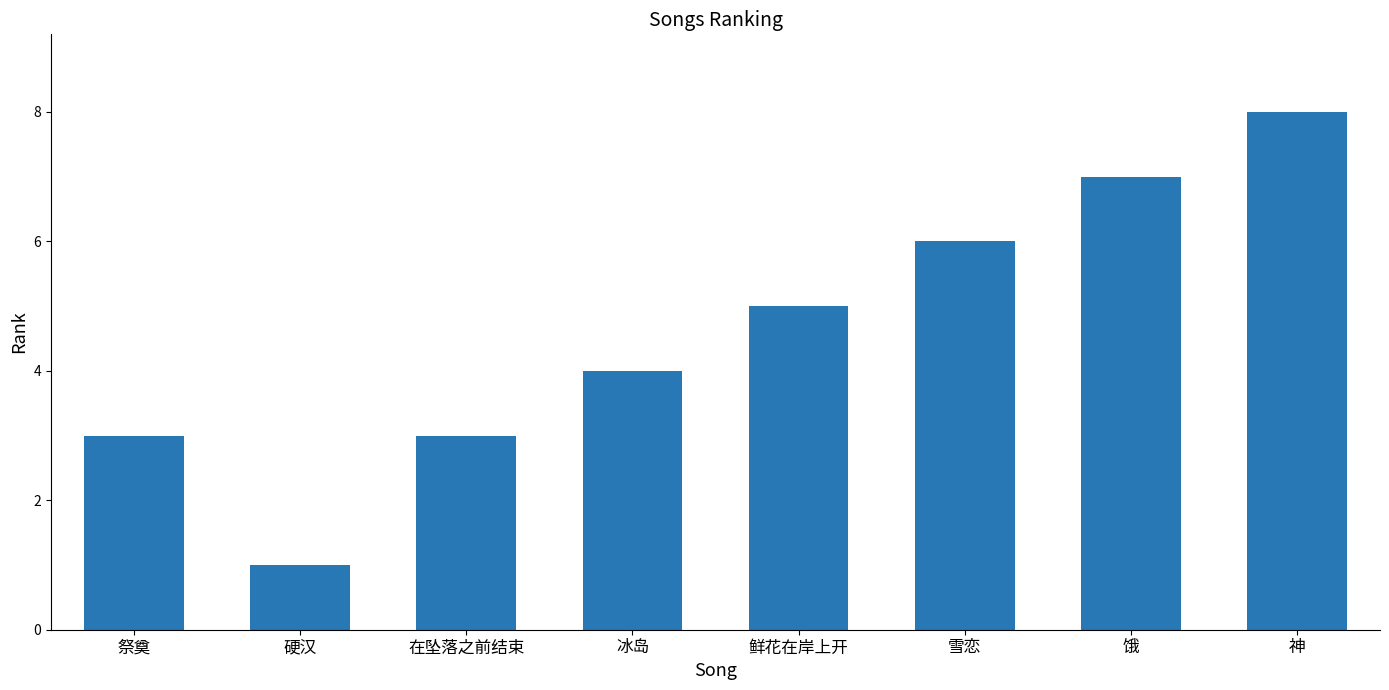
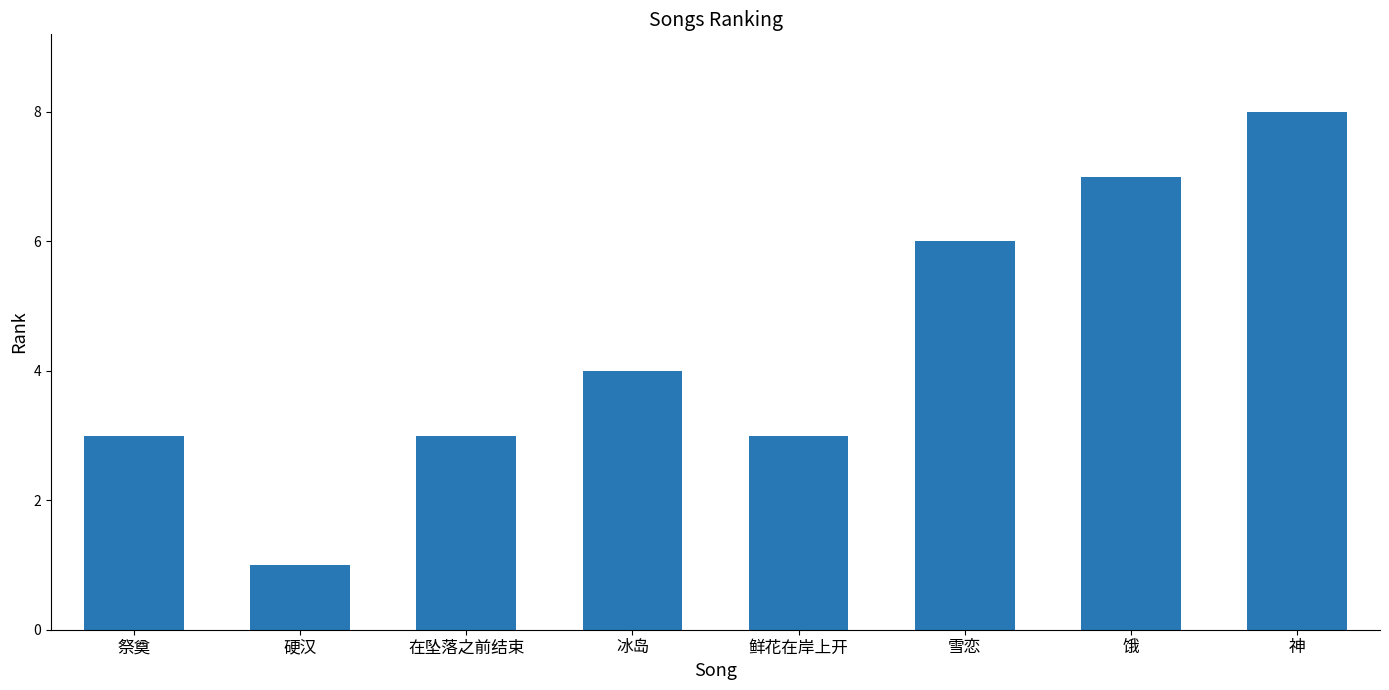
  {
    "祭奠": 3,
    "硬汉": 1,
    "在坠落之前结束": 3,
    "冰岛": 4,
-   "鲜花在岸上开": 5,
+   "鲜花在岸上开": 3,
    "雪恋": 6,
    "饿": 7,
    "神": 8
  }
